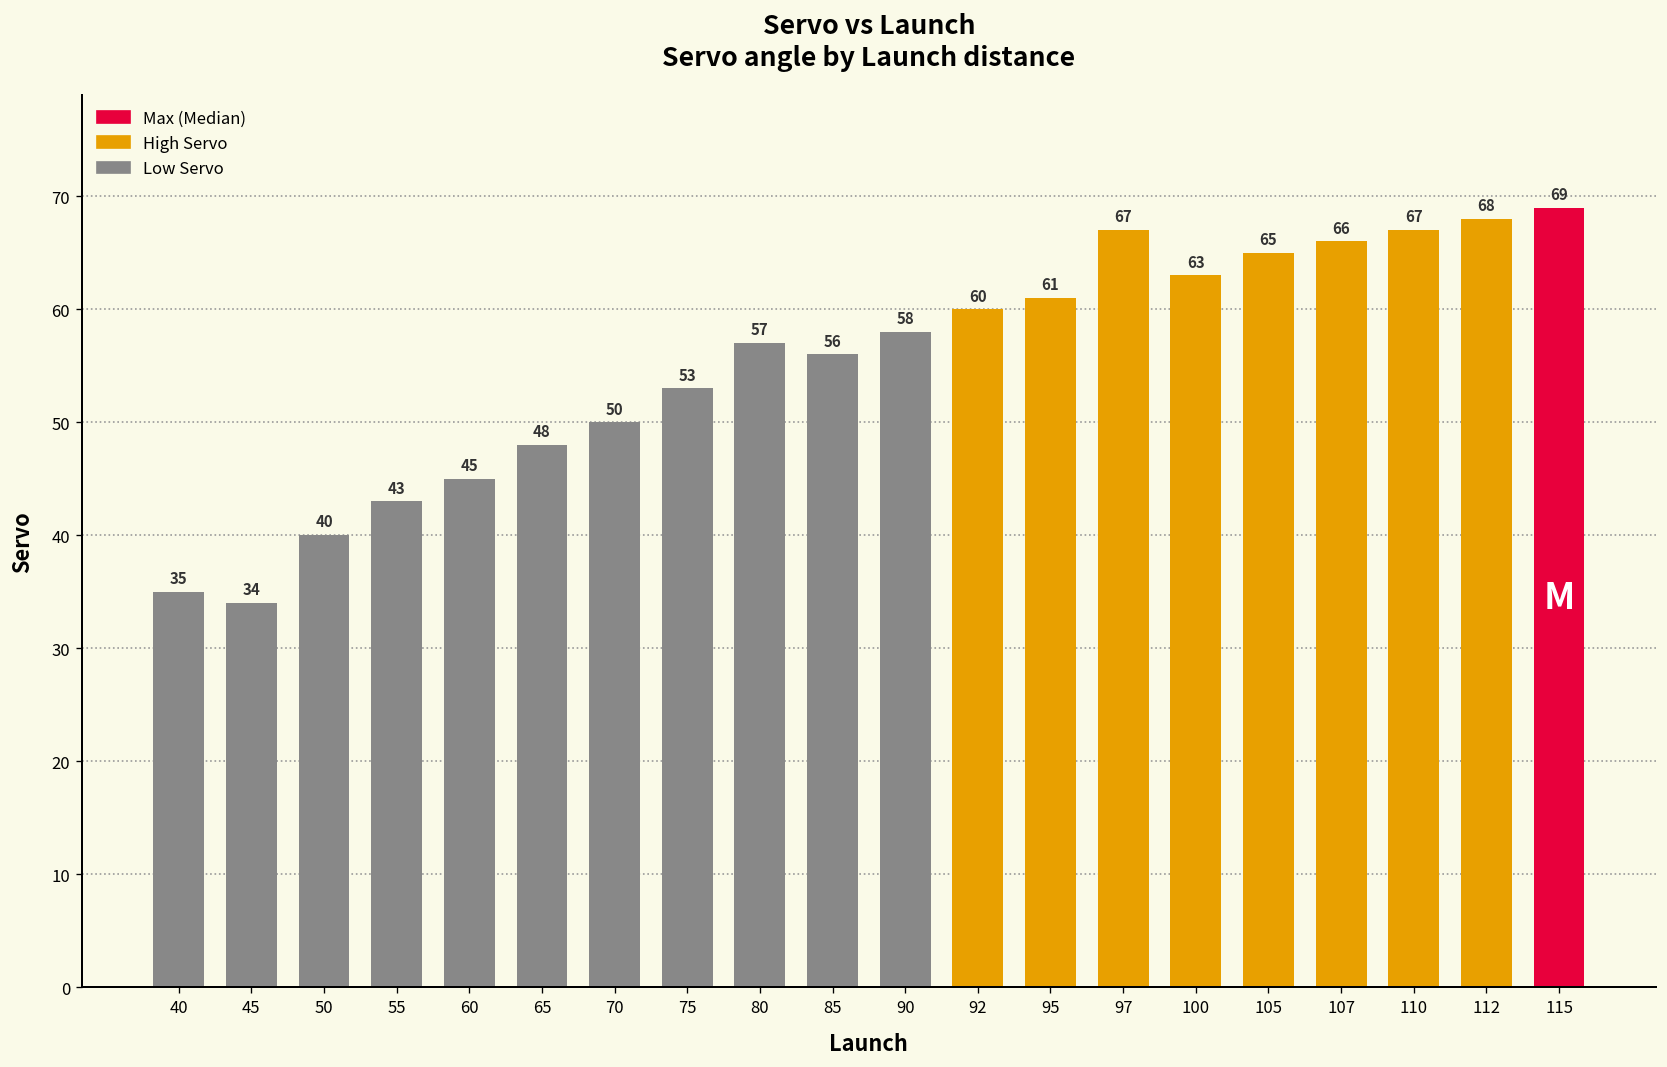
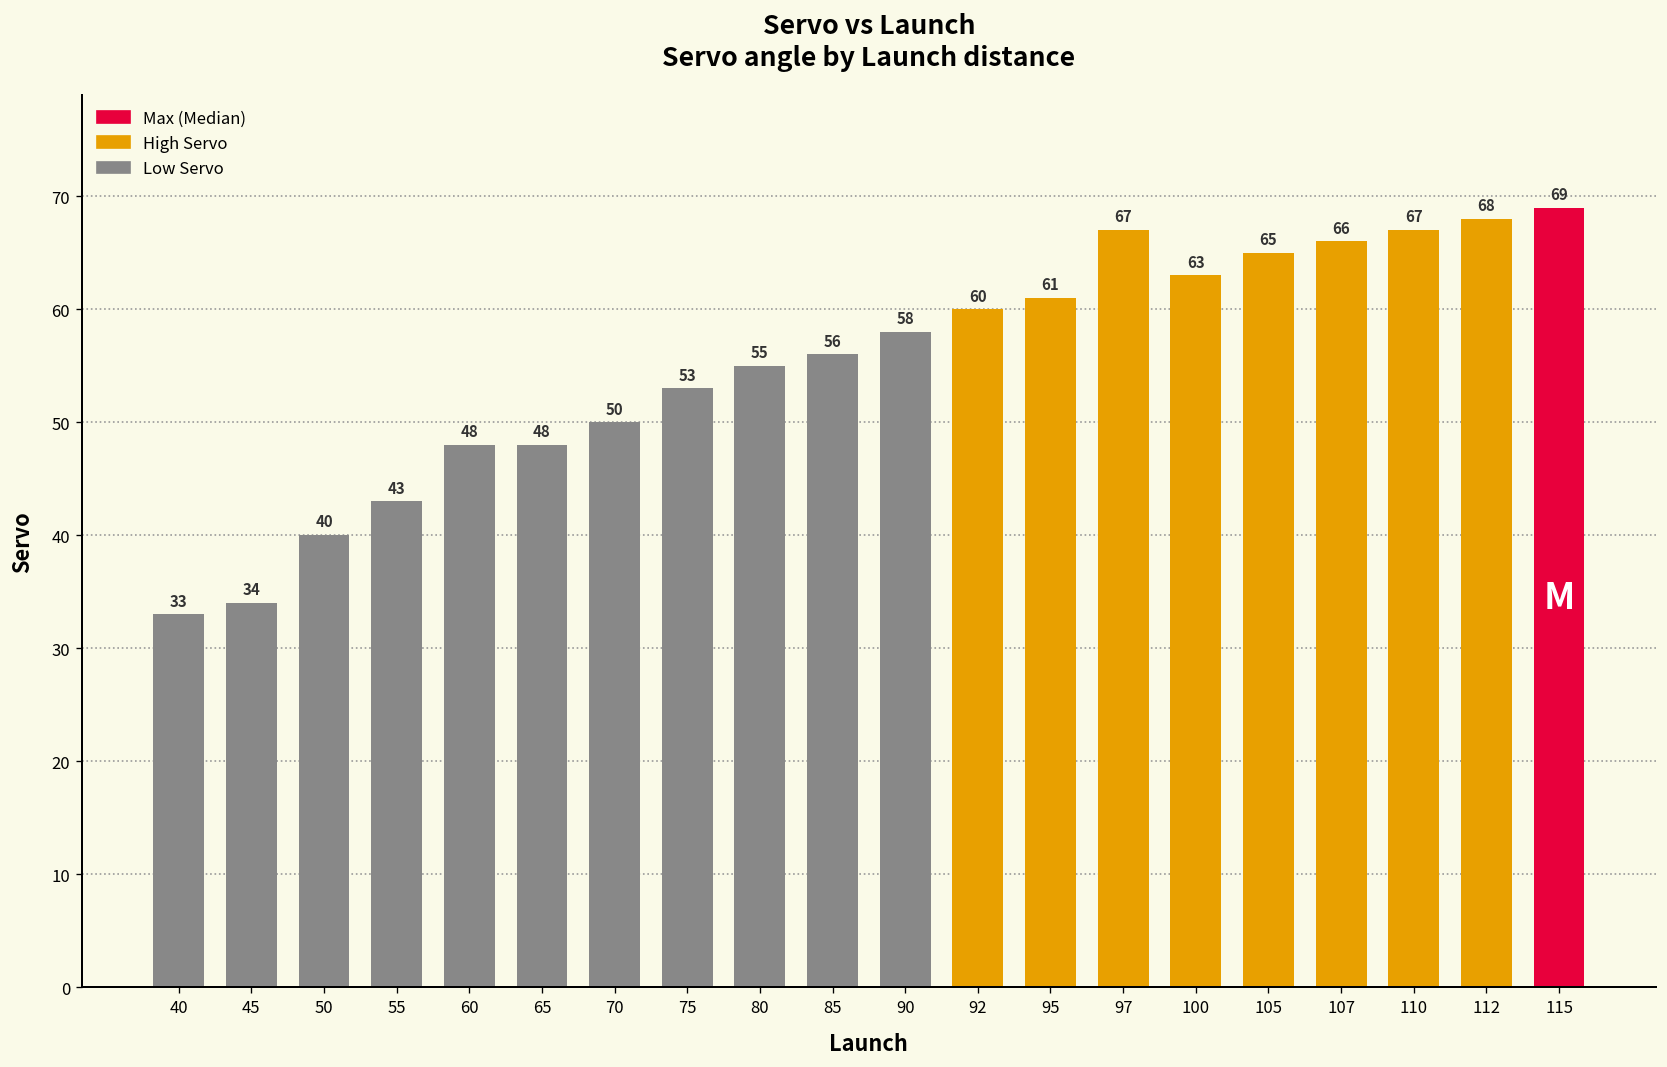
  {
-   "40": 35,
+   "40": 33,
    "45": 34,
    "50": 40,
    "55": 43,
-   "60": 45,
+   "60": 48,
    "65": 48,
    "70": 50,
    "75": 53,
-   "80": 57,
+   "80": 55,
    "85": 56,
    "90": 58,
    "92": 60,
    "95": 61,
    "97": 67,
    "100": 63,
    "105": 65,
    "107": 66,
    "110": 67,
    "112": 68,
    "115": 69
  }
